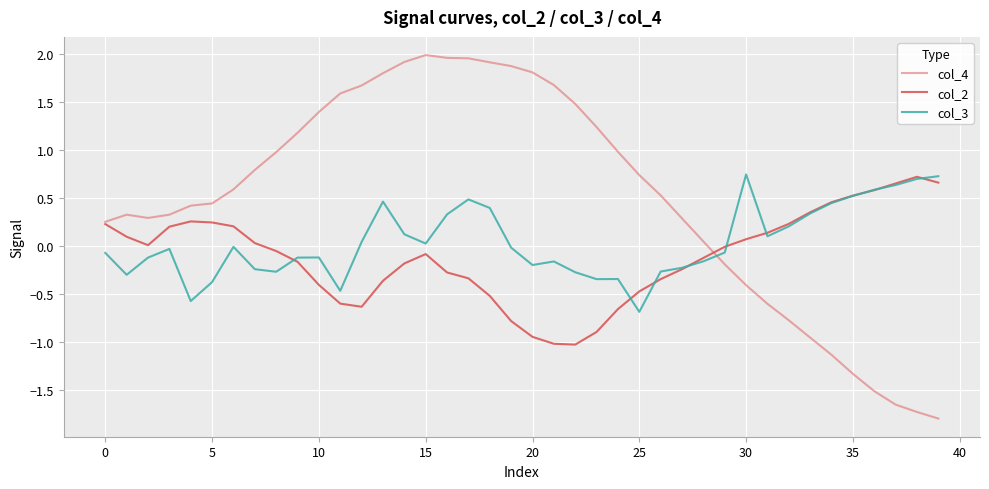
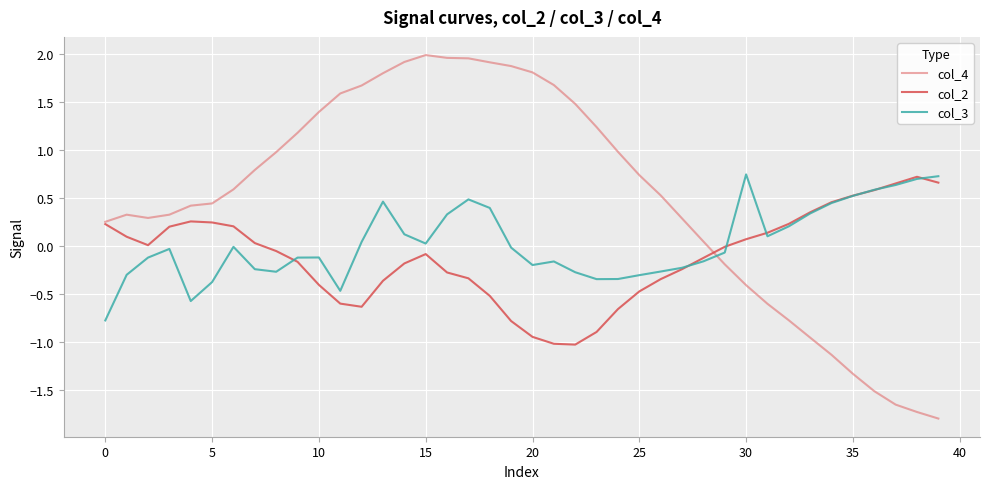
  {
    "col_3": {
-     "0": -0.1,
+     "0": -0.8,
      "5": -0.4,
      "10": -0.1,
      "15": 0.0,
      "20": -0.2,
-     "25": -0.7,
+     "25": -0.3,
      "30": 0.7
    }
  }
